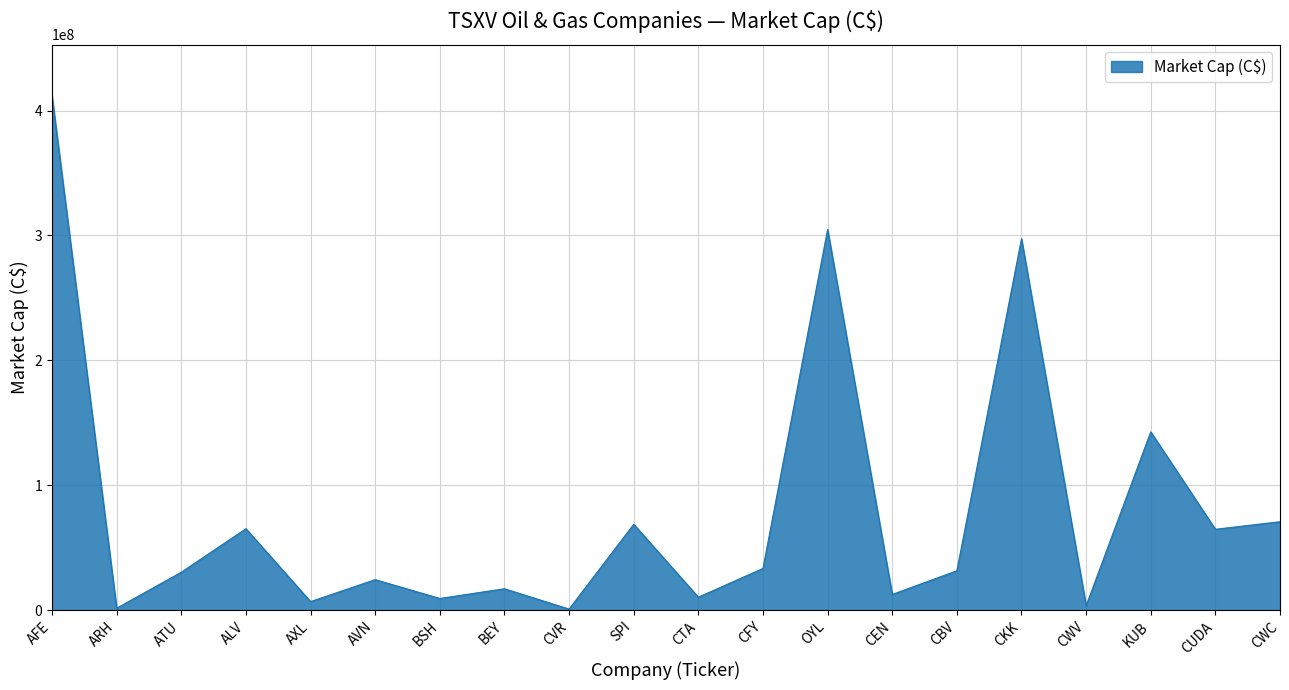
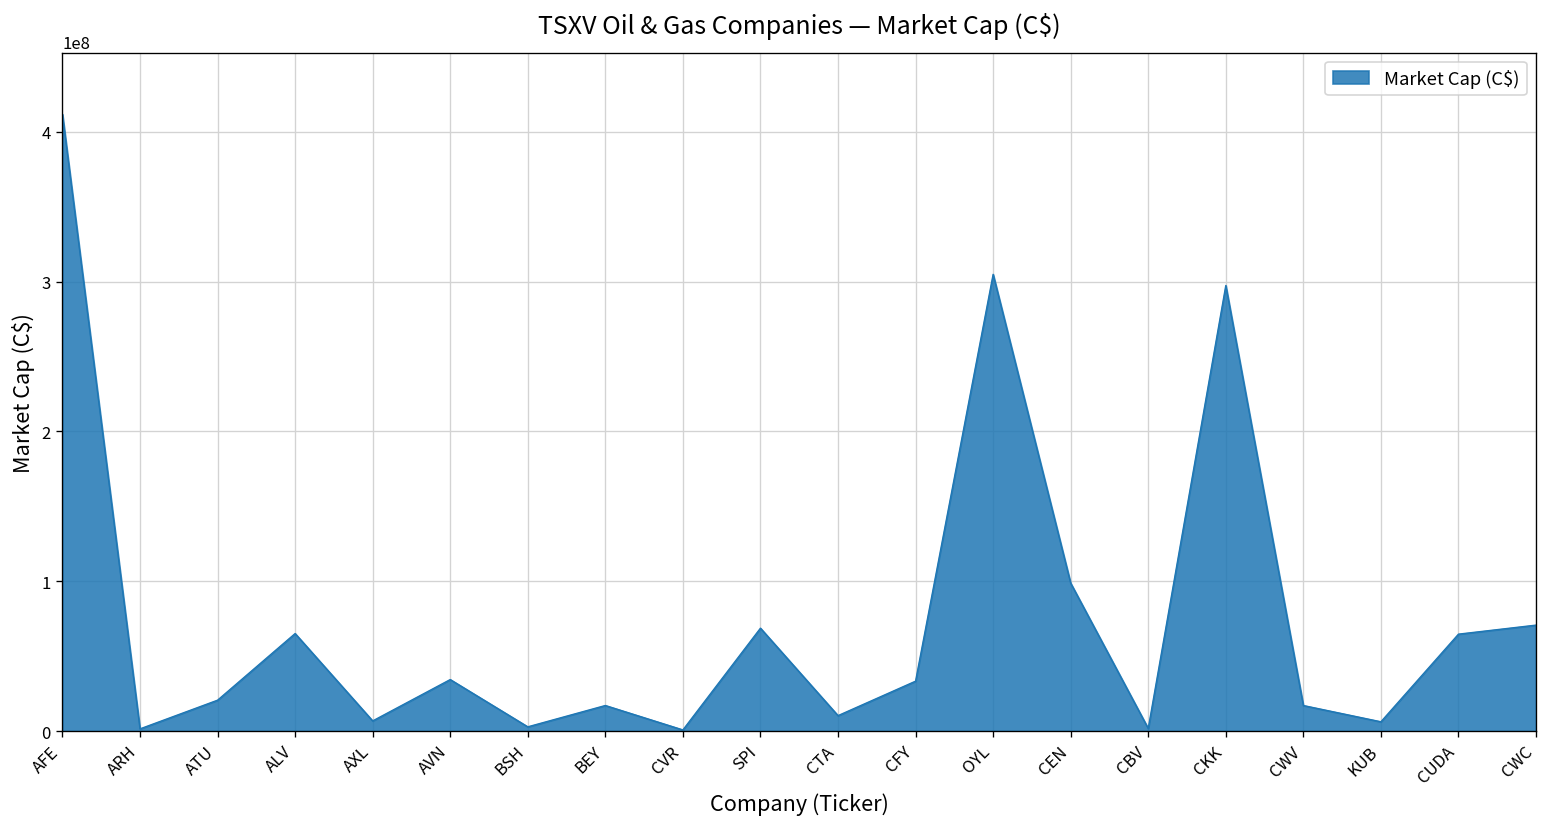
  {
    "AFE": 412000000,
    "ARH": 2000000,
-   "ATU": 30000000,
+   "ATU": 21000000,
    "ALV": 65000000,
    "AXL": 7000000,
-   "AVN": 24000000,
-   "BSH": 9000000,
+   "AVN": 34000000,
+   "BSH": 3000000,
    "BEY": 17000000,
    "CVR": 1000000,
    "SPI": 69000000,
    "CTA": 10000000,
    "CFY": 33000000,
    "OYL": 305000000,
-   "CEN": 13000000,
-   "CBV": 32000000,
+   "CEN": 99000000,
+   "CBV": 2000000,
    "CKK": 297000000,
-   "CWV": 4000000,
-   "KUB": 143000000,
+   "CWV": 17000000,
+   "KUB": 6000000,
    "CUDA": 65000000,
    "CWC": 71000000
  }
